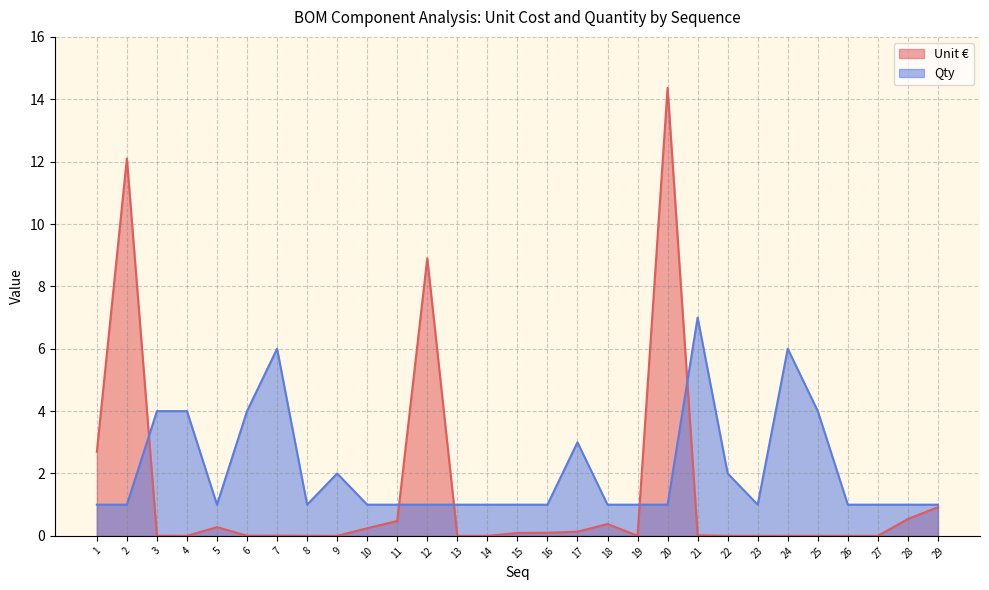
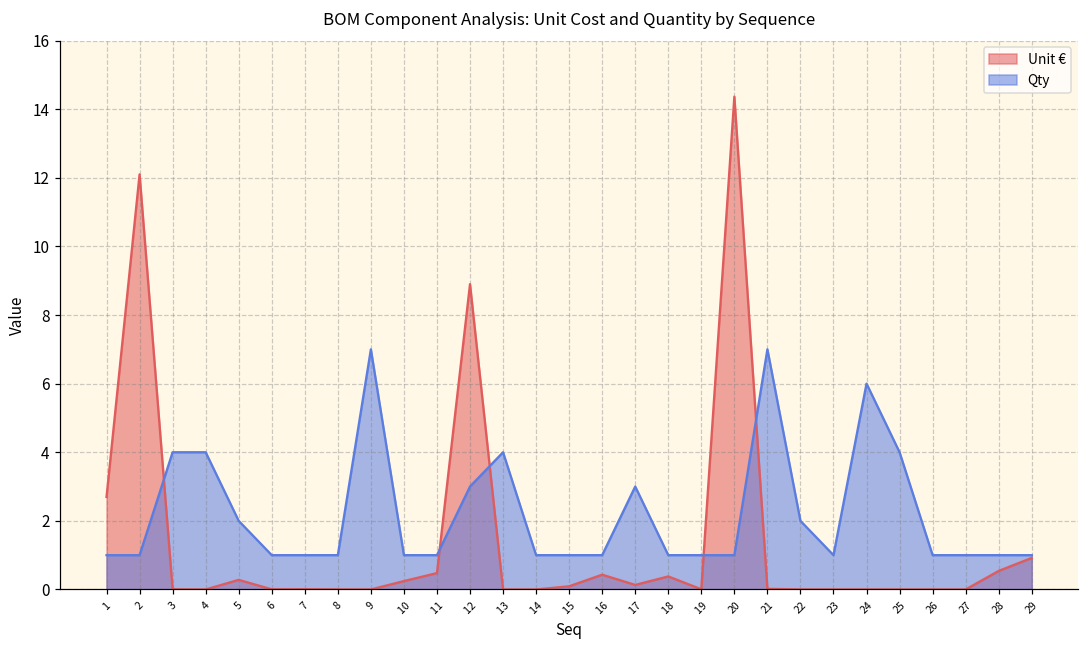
  {
    "Unit €": {
      "1": 2.7,
      "2": 12.1,
      "3": 0.0,
      "4": 0.0,
      "5": 0.3,
      "6": 0.0,
      "7": 0.0,
      "8": 0.0,
      "9": 0.0,
      "10": 0.2,
      "11": 0.5,
      "12": 8.9,
      "13": 0.0,
      "14": 0.0,
      "15": 0.1,
-     "16": 0.1,
+     "16": 0.4,
      "17": 0.1,
      "18": 0.4,
      "19": 0.0,
      "20": 14.4,
      "21": 0.0,
      "22": 0.0,
      "23": 0.0,
      "24": 0.0,
      "25": 0.0,
      "26": 0.0,
      "27": 0.0,
      "28": 0.5
    },
    "Qty": {
      "1": 1,
      "2": 1,
      "3": 4,
      "4": 4,
-     "5": 1,
-     "6": 4,
-     "7": 6,
+     "5": 2,
+     "6": 1,
+     "7": 1,
      "8": 1,
-     "9": 2,
+     "9": 7,
      "10": 1,
      "11": 1,
-     "12": 1,
-     "13": 1,
+     "12": 3,
+     "13": 4,
      "14": 1,
      "15": 1,
      "16": 1,
      "17": 3,
      "18": 1,
      "19": 1,
      "20": 1,
      "21": 7,
      "22": 2,
      "23": 1,
      "24": 6,
      "25": 4,
      "26": 1,
      "27": 1,
      "28": 1
    }
  }
